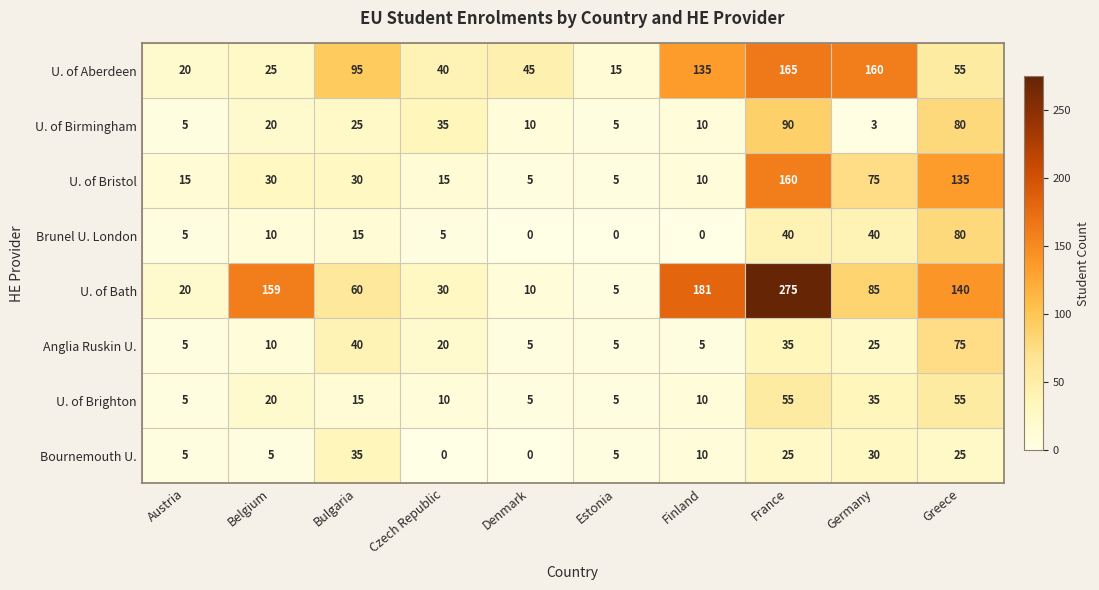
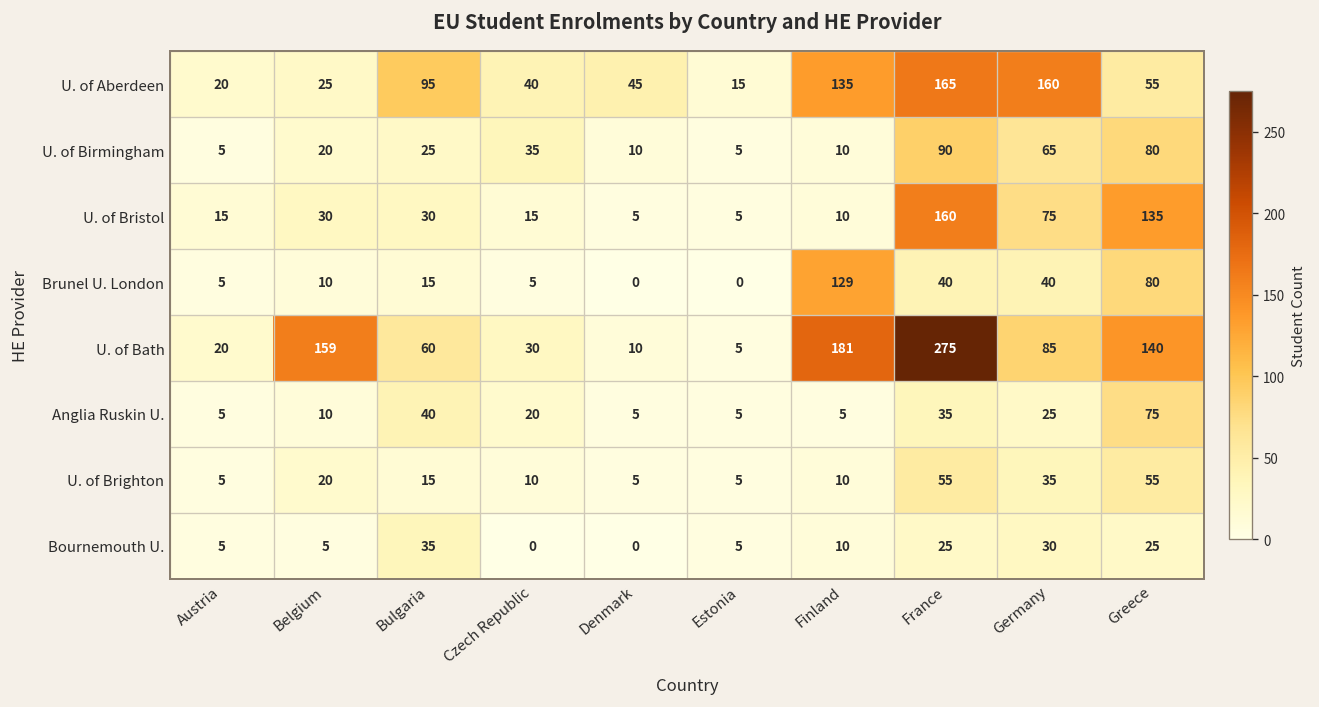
  {
    "U. of Aberdeen": {
      "Austria": 20,
      "Belgium": 25,
      "Bulgaria": 95,
      "Czech Republic": 40,
      "Denmark": 45,
      "Estonia": 15,
      "Finland": 135,
      "France": 165,
      "Germany": 160,
      "Greece": 55
    },
    "U. of Birmingham": {
      "Austria": 5,
      "Belgium": 20,
      "Bulgaria": 25,
      "Czech Republic": 35,
      "Denmark": 10,
      "Estonia": 5,
      "Finland": 10,
      "France": 90,
-     "Germany": 3,
+     "Germany": 65,
      "Greece": 80
    },
    "U. of Bristol": {
      "Austria": 15,
      "Belgium": 30,
      "Bulgaria": 30,
      "Czech Republic": 15,
      "Denmark": 5,
      "Estonia": 5,
      "Finland": 10,
      "France": 160,
      "Germany": 75,
      "Greece": 135
    },
    "Brunel U. London": {
      "Austria": 5,
      "Belgium": 10,
      "Bulgaria": 15,
      "Czech Republic": 5,
      "Denmark": 0,
      "Estonia": 0,
-     "Finland": 0,
+     "Finland": 129,
      "France": 40,
      "Germany": 40,
      "Greece": 80
    },
    "U. of Bath": {
      "Austria": 20,
      "Belgium": 159,
      "Bulgaria": 60,
      "Czech Republic": 30,
      "Denmark": 10,
      "Estonia": 5,
      "Finland": 181,
      "France": 275,
      "Germany": 85,
      "Greece": 140
    },
    "Anglia Ruskin U.": {
      "Austria": 5,
      "Belgium": 10,
      "Bulgaria": 40,
      "Czech Republic": 20,
      "Denmark": 5,
      "Estonia": 5,
      "Finland": 5,
      "France": 35,
      "Germany": 25,
      "Greece": 75
    },
    "U. of Brighton": {
      "Austria": 5,
      "Belgium": 20,
      "Bulgaria": 15,
      "Czech Republic": 10,
      "Denmark": 5,
      "Estonia": 5,
      "Finland": 10,
      "France": 55,
      "Germany": 35,
      "Greece": 55
    },
    "Bournemouth U.": {
      "Austria": 5,
      "Belgium": 5,
      "Bulgaria": 35,
      "Czech Republic": 0,
      "Denmark": 0,
      "Estonia": 5,
      "Finland": 10,
      "France": 25,
      "Germany": 30,
      "Greece": 25
    }
  }
